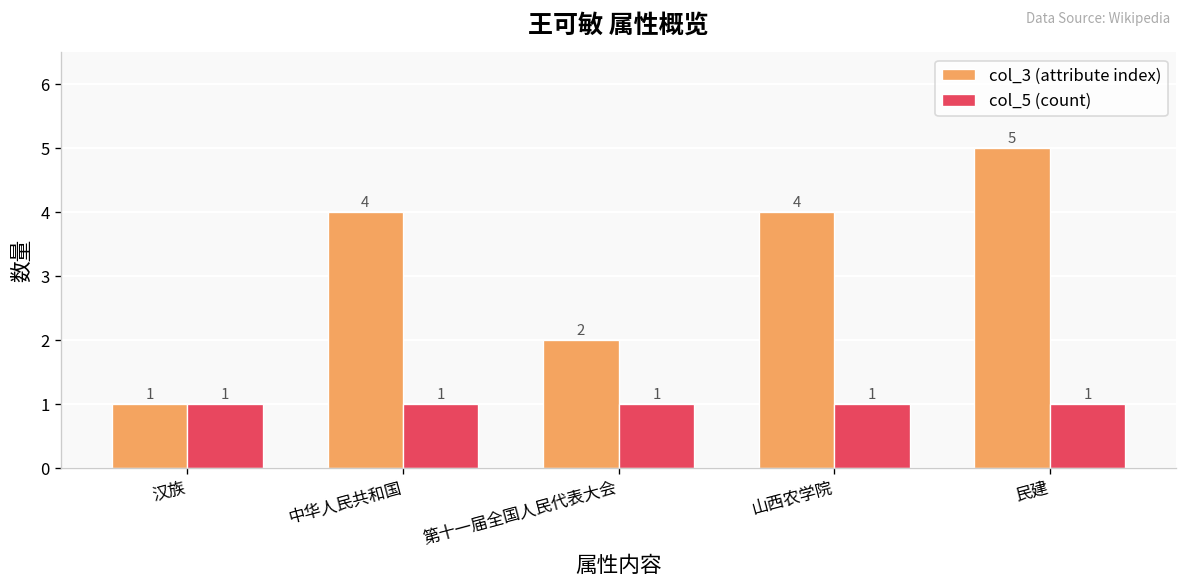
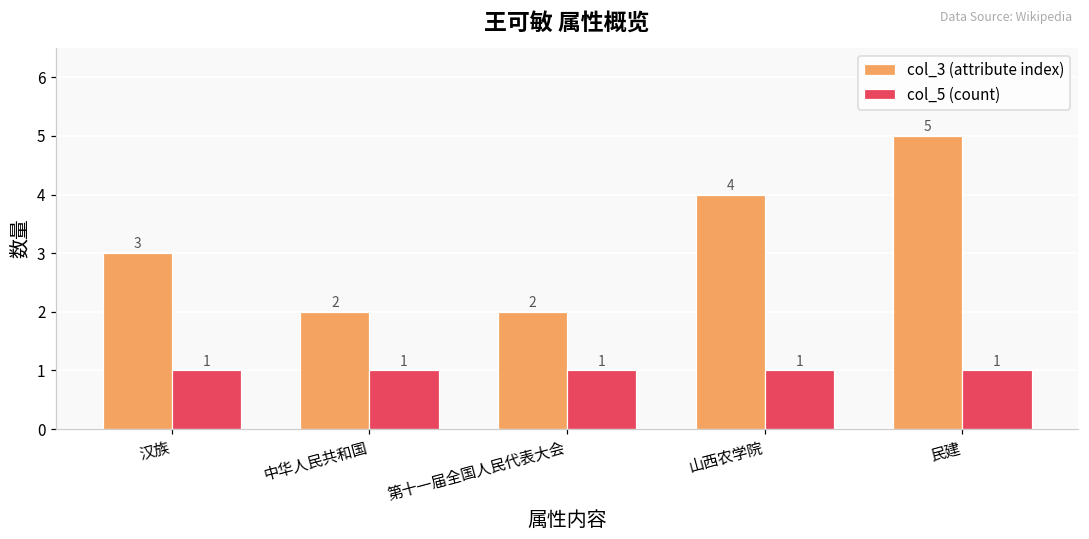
  {
    "col_3 (attribute index)": {
-     "汉族": 1,
-     "中华人民共和国": 4,
+     "汉族": 3,
+     "中华人民共和国": 2,
      "第十一届全国人民代表大会": 2,
      "山西农学院": 4,
      "民建": 5
    },
    "col_5 (count)": {
      "汉族": 1,
      "中华人民共和国": 1,
      "第十一届全国人民代表大会": 1,
      "山西农学院": 1,
      "民建": 1
    }
  }
